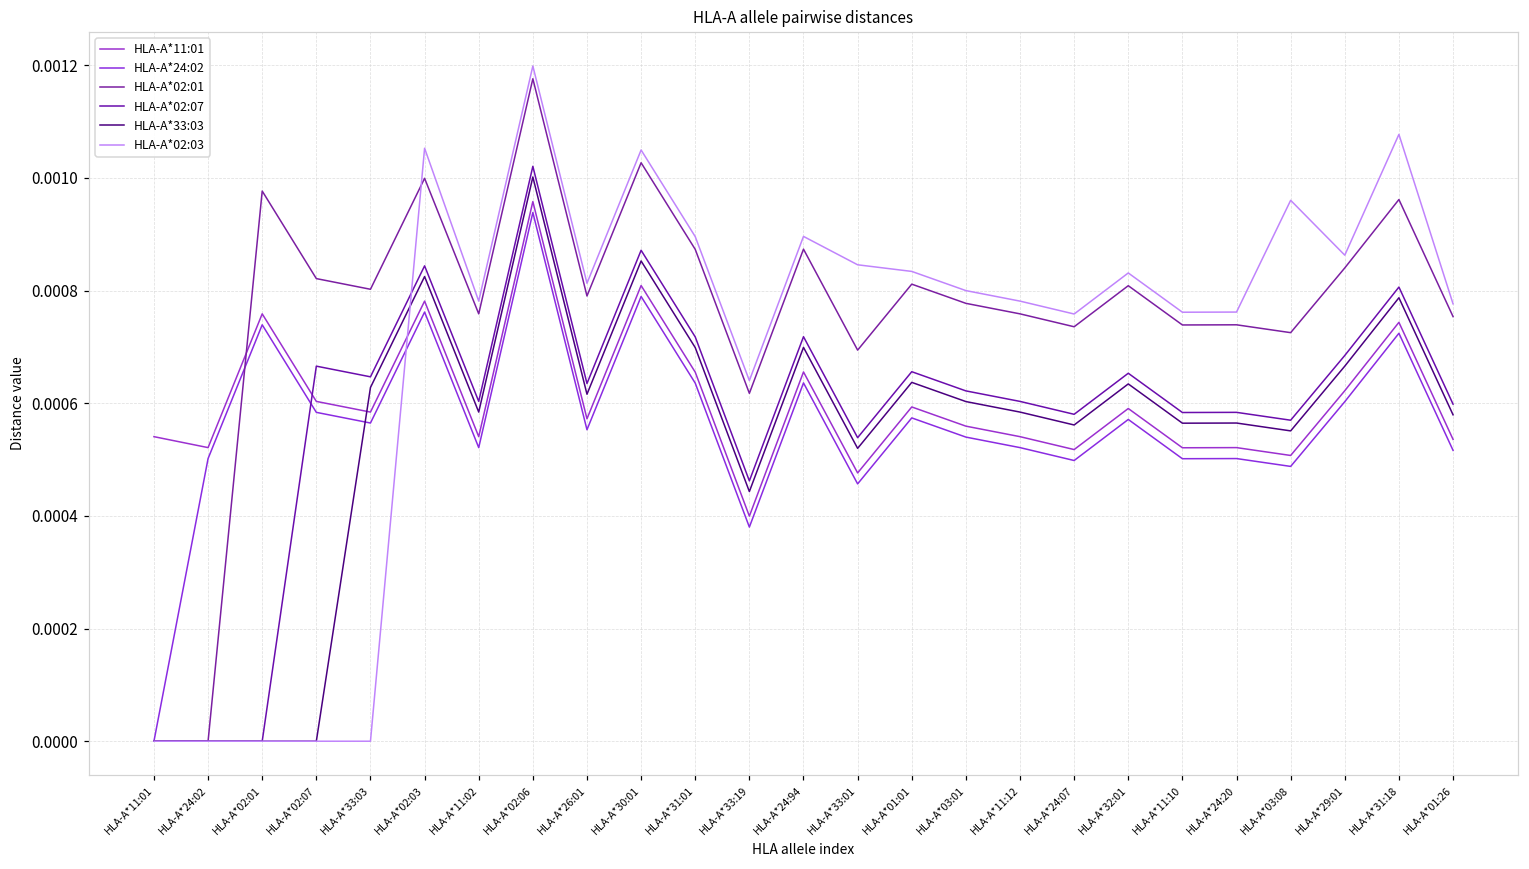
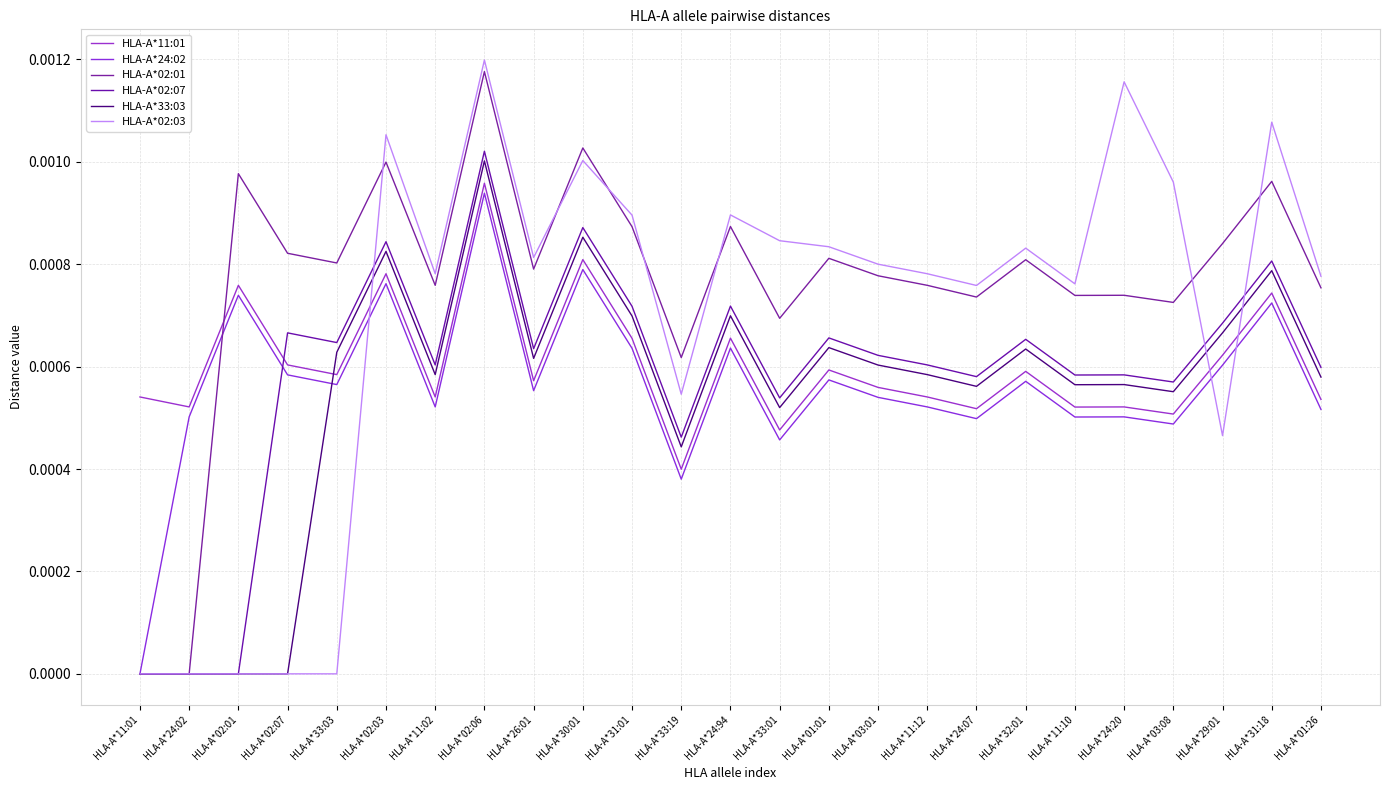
  {
    "HLA-A*02:03": {
      "HLA-A*33:03": 0.00000,
      "HLA-A*02:03": 0.00105,
      "HLA-A*11:02": 0.00078,
      "HLA-A*02:06": 0.00120,
      "HLA-A*26:01": 0.00081,
-     "HLA-A*30:01": 0.00105,
+     "HLA-A*30:01": 0.00100,
      "HLA-A*31:01": 0.00090,
-     "HLA-A*33:19": 0.00064,
+     "HLA-A*33:19": 0.00055,
      "HLA-A*24:94": 0.00090,
      "HLA-A*33:01": 0.00085,
      "HLA-A*01:01": 0.00083,
      "HLA-A*03:01": 0.00080,
      "HLA-A*11:12": 0.00078,
      "HLA-A*24:07": 0.00076,
      "HLA-A*32:01": 0.00083,
      "HLA-A*11:10": 0.00076,
-     "HLA-A*24:20": 0.00076,
+     "HLA-A*24:20": 0.00116,
      "HLA-A*03:08": 0.00096,
-     "HLA-A*29:01": 0.00086,
+     "HLA-A*29:01": 0.00047,
      "HLA-A*31:18": 0.00108,
      "HLA-A*01:26": 0.00078
    }
  }
